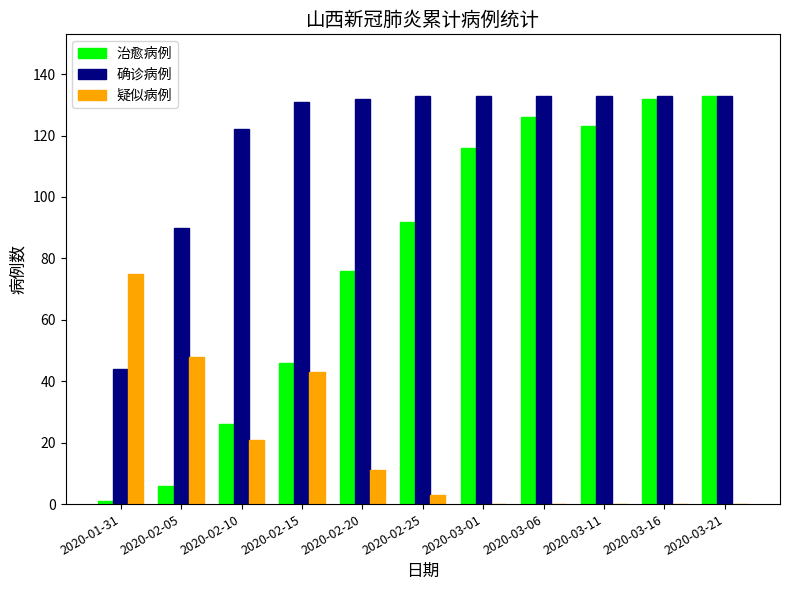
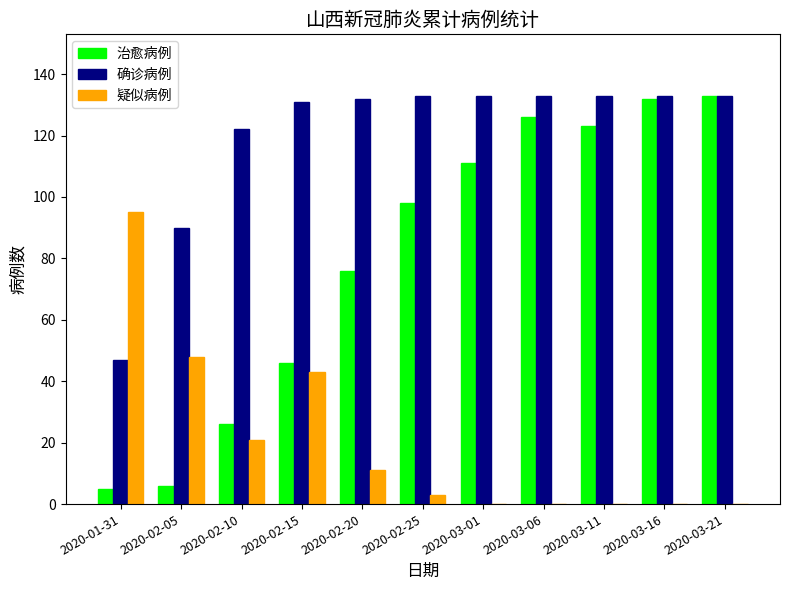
  {
    "治愈病例": {
-     "2020-01-31": 1,
+     "2020-01-31": 5,
      "2020-02-05": 6,
      "2020-02-10": 26,
      "2020-02-15": 46,
      "2020-02-20": 76,
-     "2020-02-25": 92,
-     "2020-03-01": 116,
+     "2020-02-25": 98,
+     "2020-03-01": 111,
      "2020-03-06": 126,
      "2020-03-11": 123,
      "2020-03-16": 132,
      "2020-03-21": 133
    },
    "确诊病例": {
-     "2020-01-31": 44,
+     "2020-01-31": 47,
      "2020-02-05": 90,
      "2020-02-10": 122,
      "2020-02-15": 131,
      "2020-02-20": 132,
      "2020-02-25": 133,
      "2020-03-01": 133,
      "2020-03-06": 133,
      "2020-03-11": 133,
      "2020-03-16": 133,
      "2020-03-21": 133
    },
    "疑似病例": {
-     "2020-01-31": 75,
+     "2020-01-31": 95,
      "2020-02-05": 48,
      "2020-02-10": 21,
      "2020-02-15": 43,
      "2020-02-20": 11,
      "2020-02-25": 3,
      "2020-03-01": 0,
      "2020-03-06": 0,
      "2020-03-11": 0,
      "2020-03-16": 0,
      "2020-03-21": 0
    }
  }
